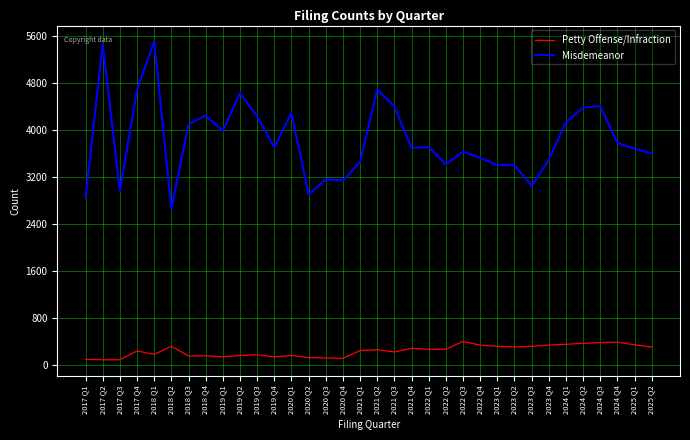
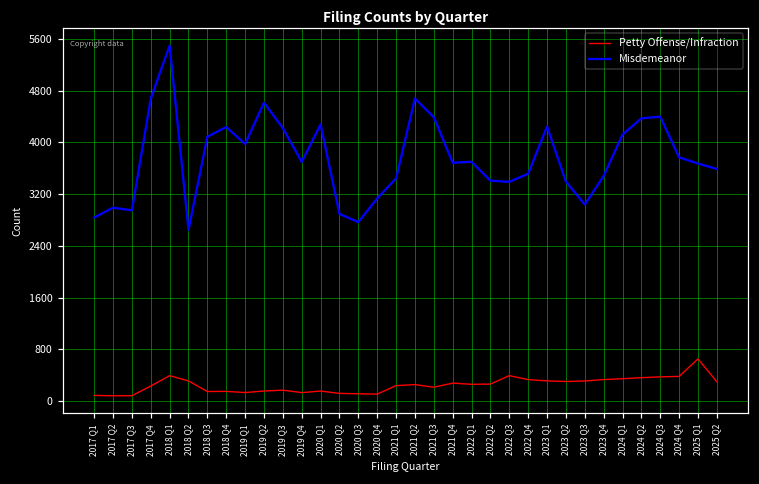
  {
    "Petty Offense/Infraction": {
      "2017 Q1": 100,
      "2017 Q2": 100,
      "2017 Q3": 100,
      "2017 Q4": 200,
-     "2018 Q1": 200,
+     "2018 Q1": 400,
      "2018 Q2": 300,
      "2018 Q3": 100,
      "2018 Q4": 100,
      "2019 Q1": 100,
      "2019 Q2": 200,
      "2019 Q3": 200,
      "2019 Q4": 100,
      "2020 Q1": 200,
      "2020 Q2": 100,
      "2020 Q3": 100,
      "2020 Q4": 100,
      "2021 Q1": 200,
      "2021 Q2": 300,
      "2021 Q3": 200,
      "2021 Q4": 300,
      "2022 Q1": 300,
      "2022 Q2": 300,
      "2022 Q3": 400,
      "2022 Q4": 300,
      "2023 Q1": 300,
      "2023 Q2": 300,
      "2023 Q3": 300,
      "2023 Q4": 300,
      "2024 Q1": 300,
      "2024 Q2": 400,
      "2024 Q3": 400,
      "2024 Q4": 400,
-     "2025 Q1": 300,
+     "2025 Q1": 700,
      "2025 Q2": 300
    },
    "Misdemeanor": {
      "2017 Q1": 2800,
-     "2017 Q2": 5500,
+     "2017 Q2": 3000,
      "2017 Q3": 3000,
      "2017 Q4": 4700,
      "2018 Q1": 5500,
      "2018 Q2": 2600,
      "2018 Q3": 4100,
      "2018 Q4": 4200,
      "2019 Q1": 4000,
      "2019 Q2": 4600,
      "2019 Q3": 4200,
      "2019 Q4": 3700,
      "2020 Q1": 4300,
      "2020 Q2": 2900,
-     "2020 Q3": 3200,
+     "2020 Q3": 2800,
      "2020 Q4": 3100,
      "2021 Q1": 3400,
      "2021 Q2": 4700,
      "2021 Q3": 4400,
      "2021 Q4": 3700,
      "2022 Q1": 3700,
      "2022 Q2": 3400,
-     "2022 Q3": 3600,
+     "2022 Q3": 3400,
      "2022 Q4": 3500,
-     "2023 Q1": 3400,
+     "2023 Q1": 4200,
      "2023 Q2": 3400,
      "2023 Q3": 3000,
      "2023 Q4": 3500,
      "2024 Q1": 4100,
      "2024 Q2": 4400,
      "2024 Q3": 4400,
      "2024 Q4": 3800,
      "2025 Q1": 3700,
      "2025 Q2": 3600
    }
  }
